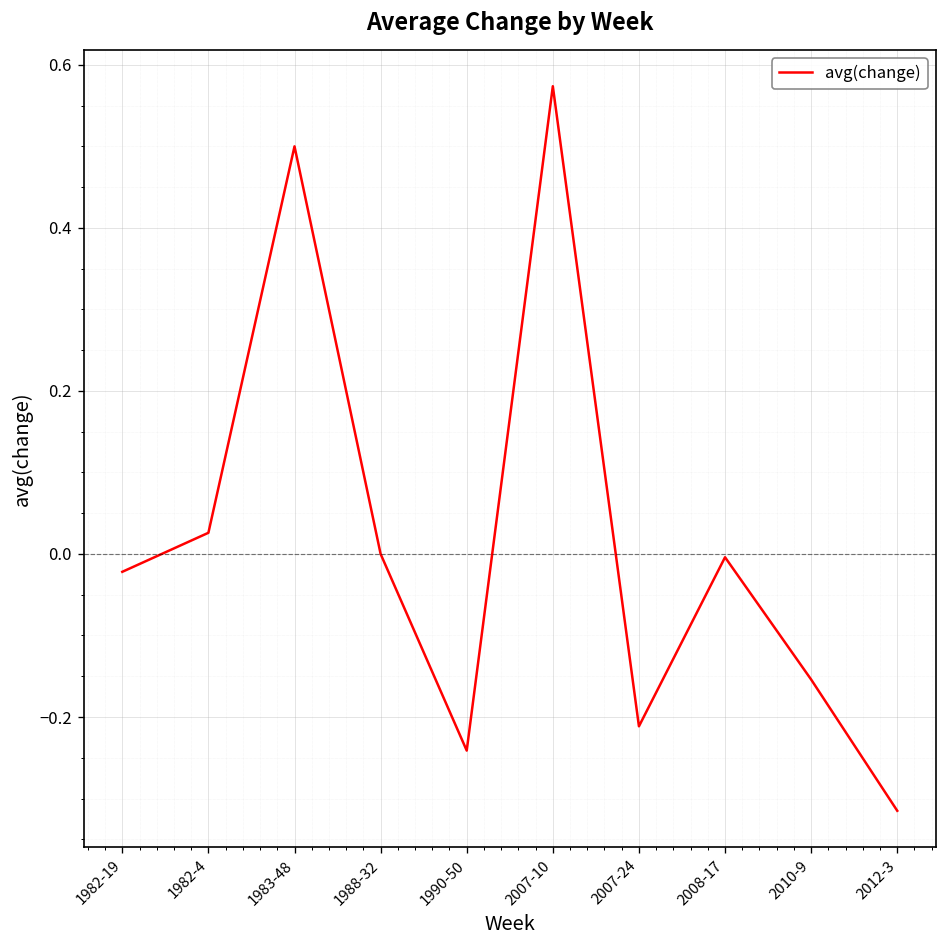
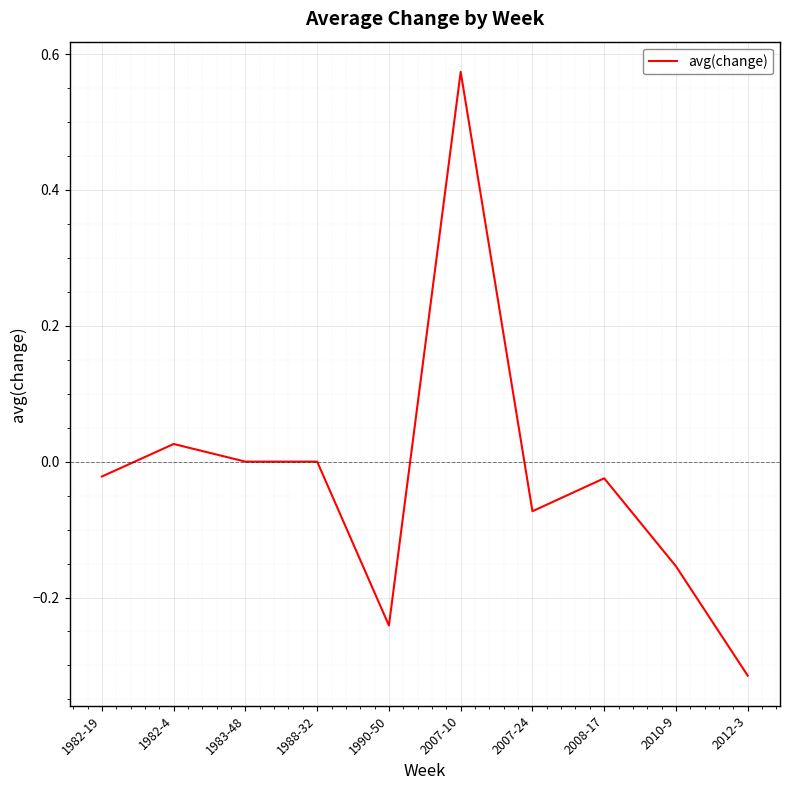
  {
    "1982-19": -0.02,
    "1982-4": 0.03,
-   "1983-48": 0.5,
+   "1983-48": 0.0,
    "1988-32": 0.00,
    "1990-50": -0.24,
    "2007-10": 0.57,
-   "2007-24": -0.21,
-   "2008-17": 0.00,
+   "2007-24": -0.07,
+   "2008-17": -0.02,
    "2010-9": -0.15,
    "2012-3": -0.31
  }
